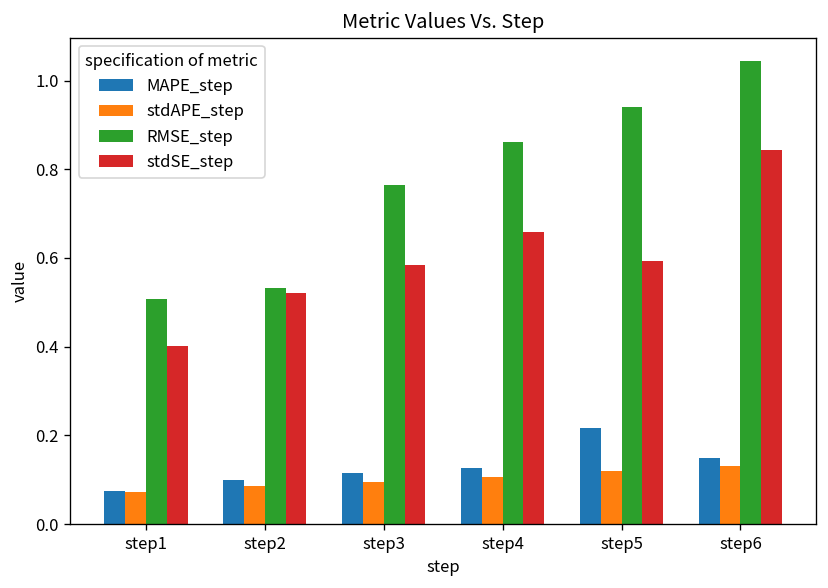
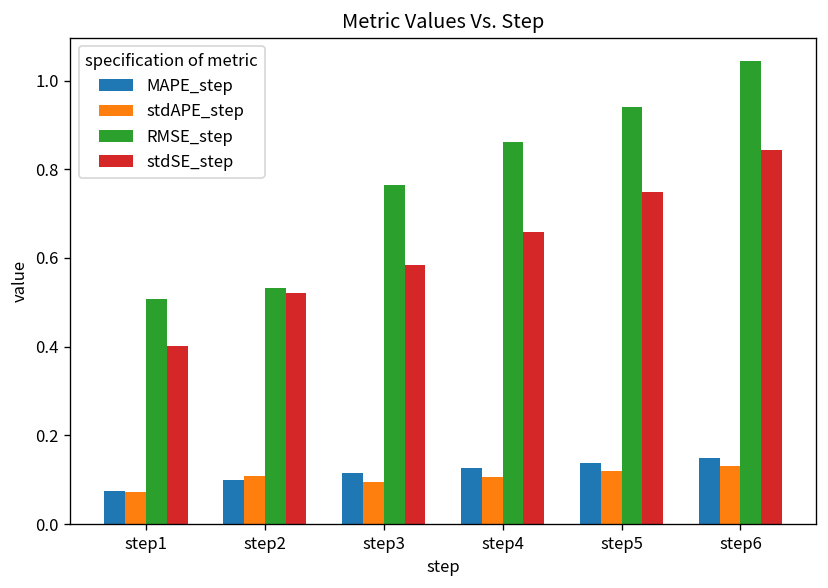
  {
    "MAPE_step": {
      "step1": 0.07,
      "step2": 0.10,
      "step3": 0.11,
      "step4": 0.13,
-     "step5": 0.22,
+     "step5": 0.14,
      "step6": 0.15
    },
    "stdAPE_step": {
      "step1": 0.07,
-     "step2": 0.09,
+     "step2": 0.11,
      "step3": 0.10,
      "step4": 0.11,
      "step5": 0.12,
      "step6": 0.13
    },
    "RMSE_step": {
      "step1": 0.51,
      "step2": 0.53,
      "step3": 0.76,
      "step4": 0.86,
      "step5": 0.94,
      "step6": 1.04
    },
    "stdSE_step": {
      "step1": 0.40,
      "step2": 0.52,
      "step3": 0.59,
      "step4": 0.66,
-     "step5": 0.59,
+     "step5": 0.75,
      "step6": 0.84
    }
  }
